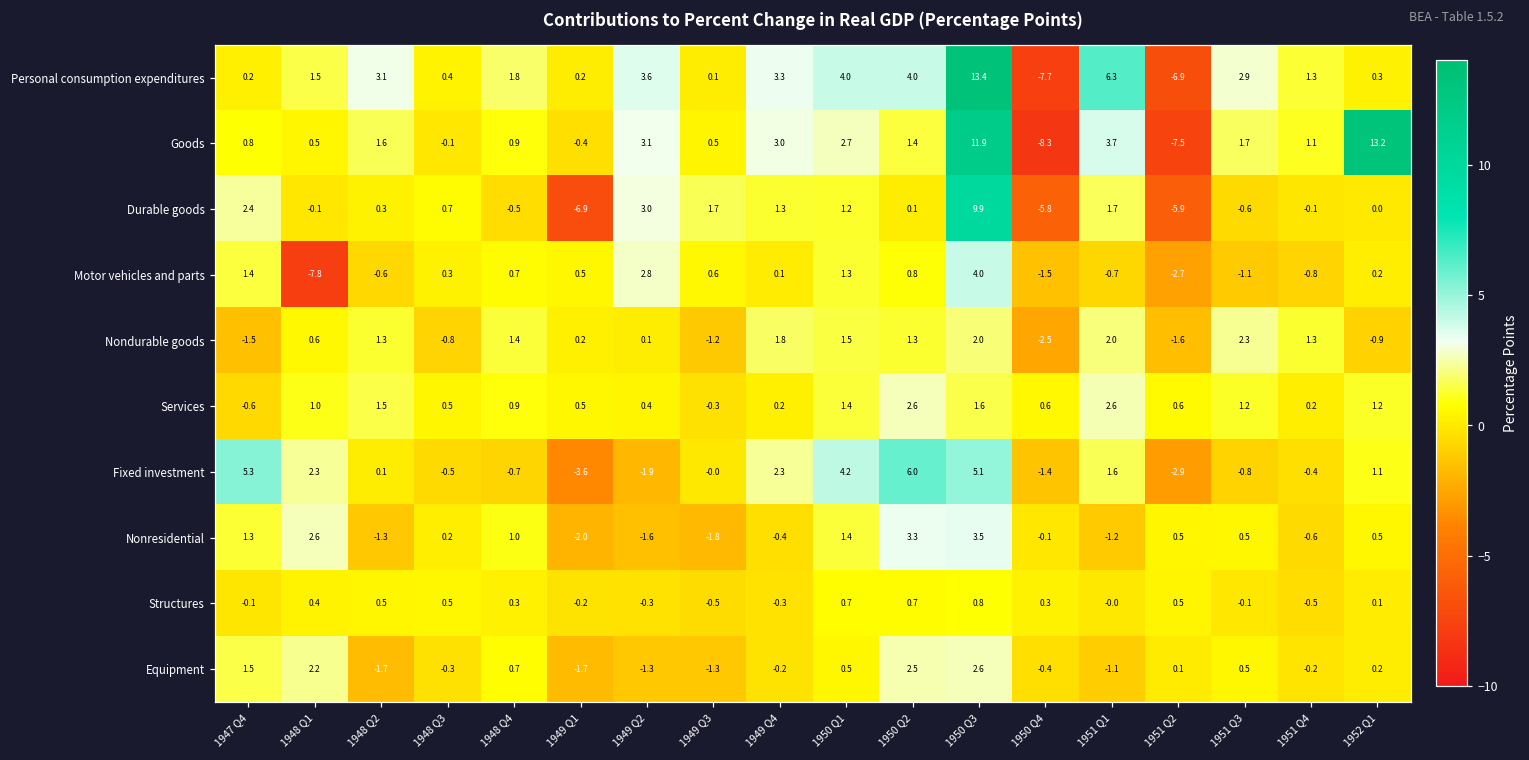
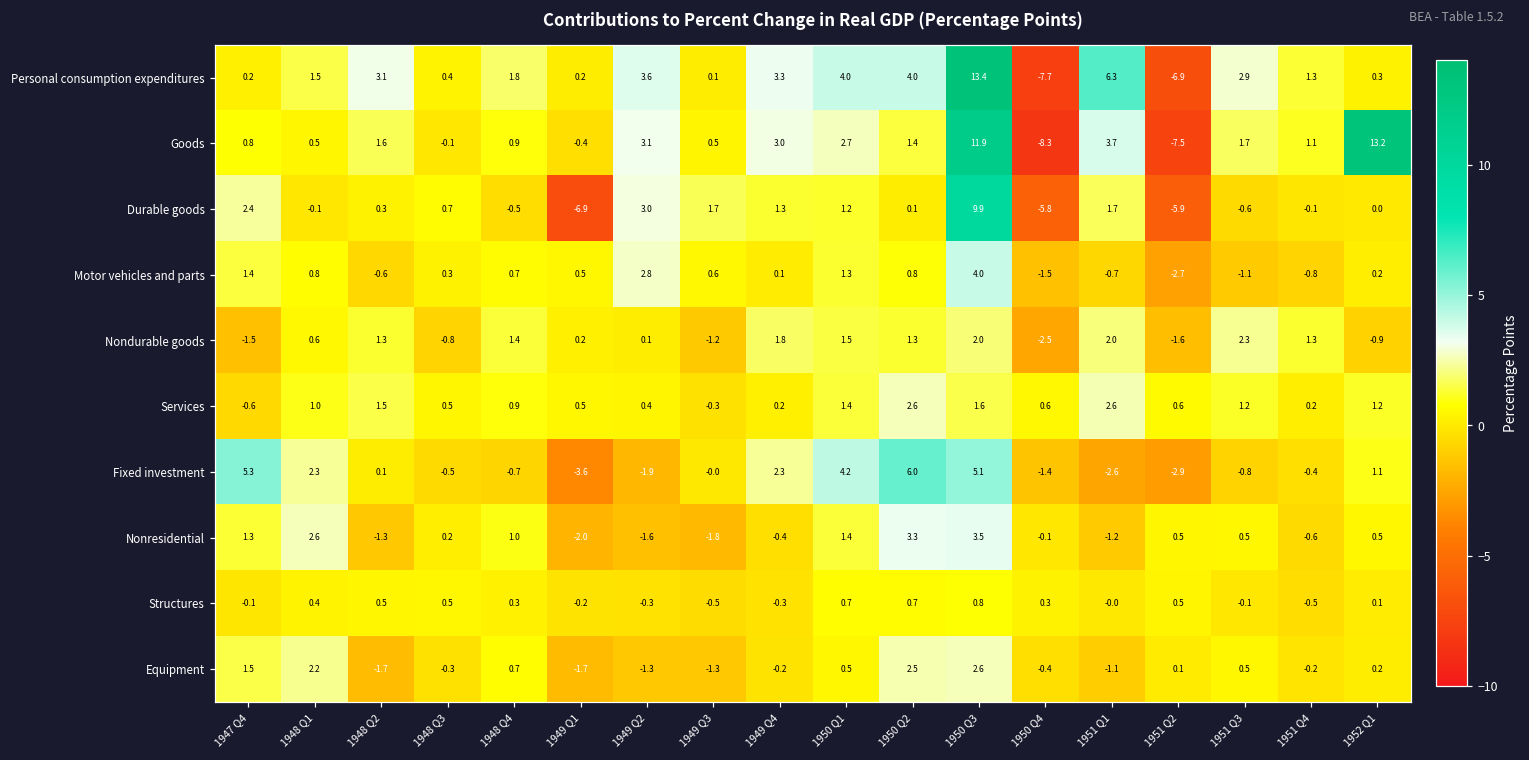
  {
    "Personal consumption expenditures": {
      "1947 Q4": 0.2,
      "1948 Q1": 1.5,
      "1948 Q2": 3.1,
      "1948 Q3": 0.4,
      "1948 Q4": 1.8,
      "1949 Q1": 0.2,
      "1949 Q2": 3.6,
      "1949 Q3": 0.1,
      "1949 Q4": 3.3,
      "1950 Q1": 4.0,
      "1950 Q2": 4.0,
      "1950 Q3": 13.4,
      "1950 Q4": -7.7,
      "1951 Q1": 6.3,
      "1951 Q2": -6.9,
      "1951 Q3": 2.9,
      "1951 Q4": 1.3,
      "1952 Q1": 0.3
    },
    "Goods": {
      "1947 Q4": 0.8,
      "1948 Q1": 0.5,
      "1948 Q2": 1.6,
      "1948 Q3": -0.1,
      "1948 Q4": 0.9,
      "1949 Q1": -0.4,
      "1949 Q2": 3.1,
      "1949 Q3": 0.5,
      "1949 Q4": 3.0,
      "1950 Q1": 2.7,
      "1950 Q2": 1.4,
      "1950 Q3": 11.9,
      "1950 Q4": -8.3,
      "1951 Q1": 3.7,
      "1951 Q2": -7.5,
      "1951 Q3": 1.7,
      "1951 Q4": 1.1,
      "1952 Q1": 13.2
    },
    "Durable goods": {
      "1947 Q4": 2.4,
      "1948 Q1": -0.1,
      "1948 Q2": 0.3,
      "1948 Q3": 0.7,
      "1948 Q4": -0.5,
      "1949 Q1": -6.9,
      "1949 Q2": 3.0,
      "1949 Q3": 1.7,
      "1949 Q4": 1.3,
      "1950 Q1": 1.2,
      "1950 Q2": 0.1,
      "1950 Q3": 9.9,
      "1950 Q4": -5.8,
      "1951 Q1": 1.7,
      "1951 Q2": -5.9,
      "1951 Q3": -0.6,
      "1951 Q4": -0.1,
      "1952 Q1": 0.0
    },
    "Motor vehicles and parts": {
      "1947 Q4": 1.4,
-     "1948 Q1": -7.8,
+     "1948 Q1": 0.8,
      "1948 Q2": -0.6,
      "1948 Q3": 0.3,
      "1948 Q4": 0.7,
      "1949 Q1": 0.5,
      "1949 Q2": 2.8,
      "1949 Q3": 0.6,
      "1949 Q4": 0.1,
      "1950 Q1": 1.3,
      "1950 Q2": 0.8,
      "1950 Q3": 4.0,
      "1950 Q4": -1.5,
      "1951 Q1": -0.7,
      "1951 Q2": -2.7,
      "1951 Q3": -1.1,
      "1951 Q4": -0.8,
      "1952 Q1": 0.2
    },
    "Nondurable goods": {
      "1947 Q4": -1.5,
      "1948 Q1": 0.6,
      "1948 Q2": 1.3,
      "1948 Q3": -0.8,
      "1948 Q4": 1.4,
      "1949 Q1": 0.2,
      "1949 Q2": 0.1,
      "1949 Q3": -1.2,
      "1949 Q4": 1.8,
      "1950 Q1": 1.5,
      "1950 Q2": 1.3,
      "1950 Q3": 2.0,
      "1950 Q4": -2.5,
      "1951 Q1": 2.0,
      "1951 Q2": -1.6,
      "1951 Q3": 2.3,
      "1951 Q4": 1.3,
      "1952 Q1": -0.9
    },
    "Services": {
      "1947 Q4": -0.6,
      "1948 Q1": 1.0,
      "1948 Q2": 1.5,
      "1948 Q3": 0.5,
      "1948 Q4": 0.9,
      "1949 Q1": 0.5,
      "1949 Q2": 0.4,
      "1949 Q3": -0.3,
      "1949 Q4": 0.2,
      "1950 Q1": 1.4,
      "1950 Q2": 2.6,
      "1950 Q3": 1.6,
      "1950 Q4": 0.6,
      "1951 Q1": 2.6,
      "1951 Q2": 0.6,
      "1951 Q3": 1.2,
      "1951 Q4": 0.2,
      "1952 Q1": 1.2
    },
    "Fixed investment": {
      "1947 Q4": 5.3,
      "1948 Q1": 2.3,
      "1948 Q2": 0.1,
      "1948 Q3": -0.5,
      "1948 Q4": -0.7,
      "1949 Q1": -3.6,
      "1949 Q2": -1.9,
      "1949 Q3": -0.0,
      "1949 Q4": 2.3,
      "1950 Q1": 4.2,
      "1950 Q2": 6.0,
      "1950 Q3": 5.1,
      "1950 Q4": -1.4,
-     "1951 Q1": 1.6,
+     "1951 Q1": -2.6,
      "1951 Q2": -2.9,
      "1951 Q3": -0.8,
      "1951 Q4": -0.4,
      "1952 Q1": 1.1
    },
    "Nonresidential": {
      "1947 Q4": 1.3,
      "1948 Q1": 2.6,
      "1948 Q2": -1.3,
      "1948 Q3": 0.2,
      "1948 Q4": 1.0,
      "1949 Q1": -2.0,
      "1949 Q2": -1.6,
      "1949 Q3": -1.8,
      "1949 Q4": -0.4,
      "1950 Q1": 1.4,
      "1950 Q2": 3.3,
      "1950 Q3": 3.5,
      "1950 Q4": -0.1,
      "1951 Q1": -1.2,
      "1951 Q2": 0.5,
      "1951 Q3": 0.5,
      "1951 Q4": -0.6,
      "1952 Q1": 0.5
    },
    "Structures": {
      "1947 Q4": -0.1,
      "1948 Q1": 0.4,
      "1948 Q2": 0.5,
      "1948 Q3": 0.5,
      "1948 Q4": 0.3,
      "1949 Q1": -0.2,
      "1949 Q2": -0.3,
      "1949 Q3": -0.5,
      "1949 Q4": -0.3,
      "1950 Q1": 0.7,
      "1950 Q2": 0.7,
      "1950 Q3": 0.8,
      "1950 Q4": 0.3,
      "1951 Q1": -0.0,
      "1951 Q2": 0.5,
      "1951 Q3": -0.1,
      "1951 Q4": -0.5,
      "1952 Q1": 0.1
    },
    "Equipment": {
      "1947 Q4": 1.5,
      "1948 Q1": 2.2,
      "1948 Q2": -1.7,
      "1948 Q3": -0.3,
      "1948 Q4": 0.7,
      "1949 Q1": -1.7,
      "1949 Q2": -1.3,
      "1949 Q3": -1.3,
      "1949 Q4": -0.2,
      "1950 Q1": 0.5,
      "1950 Q2": 2.5,
      "1950 Q3": 2.6,
      "1950 Q4": -0.4,
      "1951 Q1": -1.1,
      "1951 Q2": 0.1,
      "1951 Q3": 0.5,
      "1951 Q4": -0.2,
      "1952 Q1": 0.2
    }
  }
